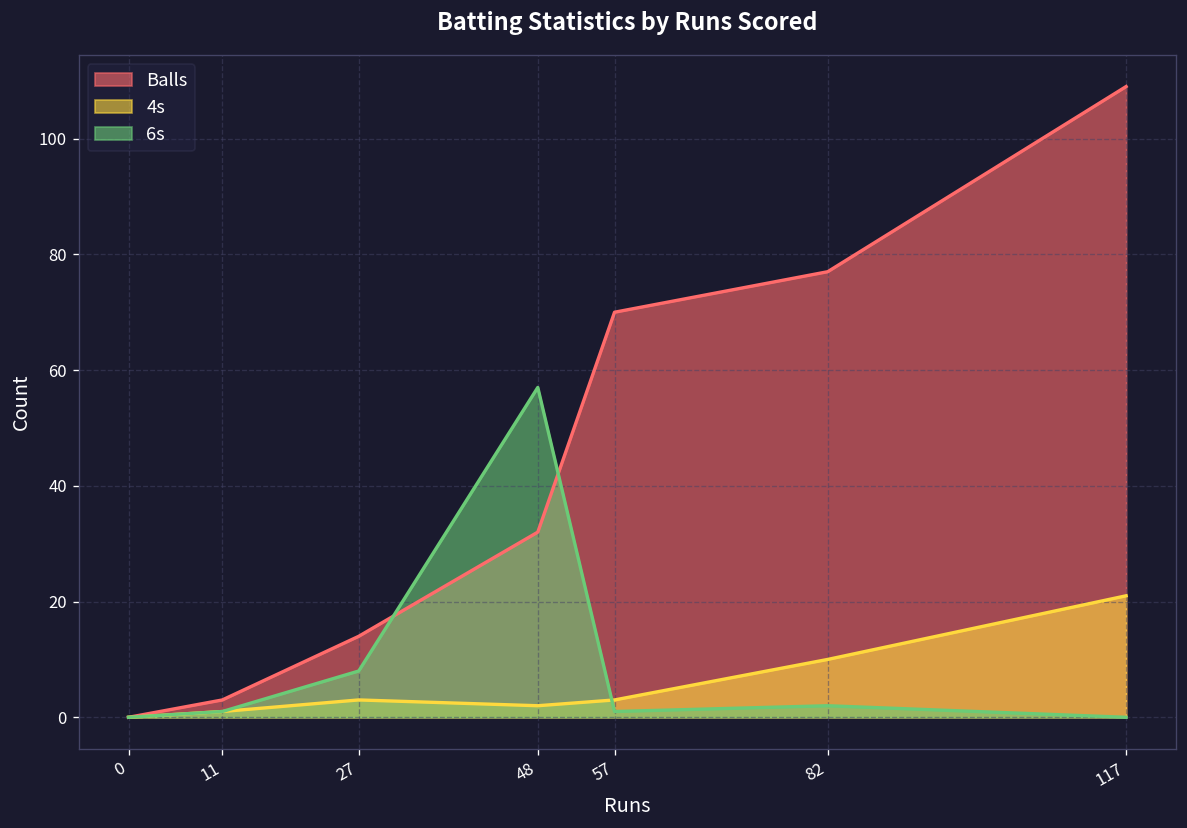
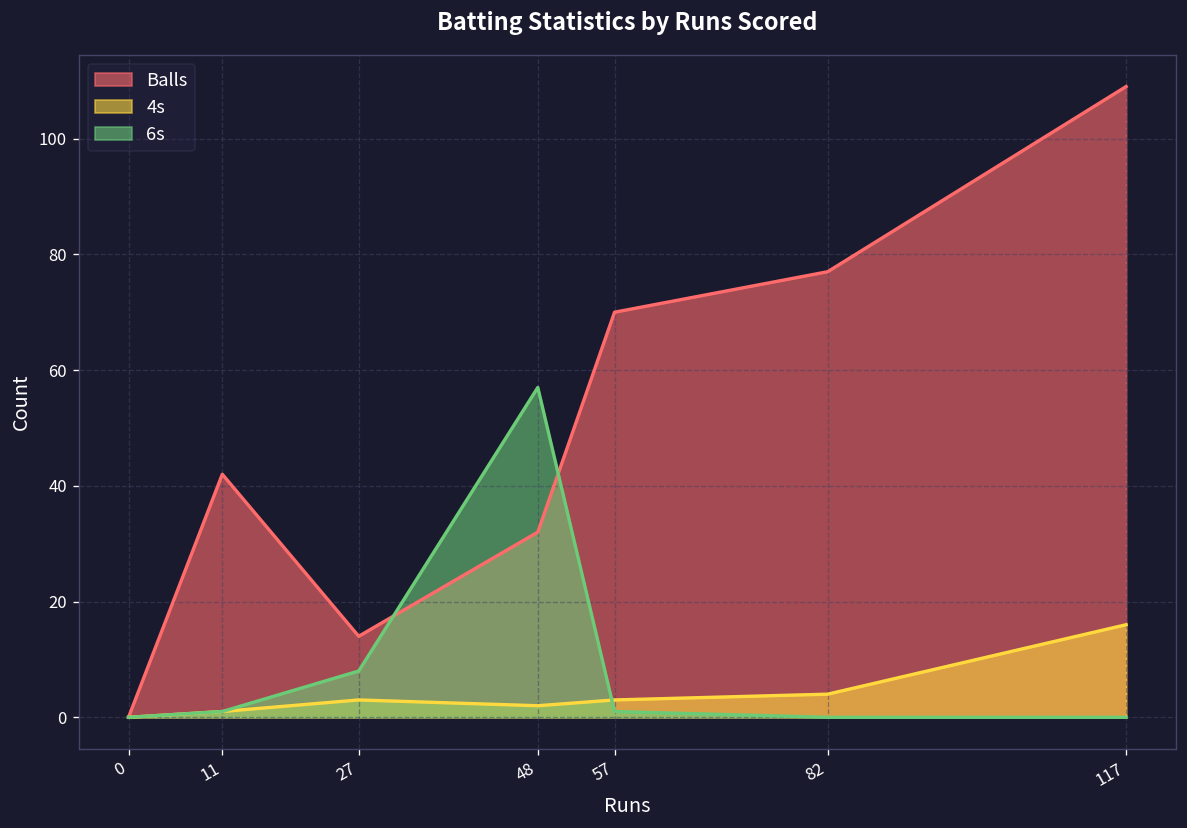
  {
    "Balls": {
-     "11": 3,
+     "11": 42,
      "27": 14,
      "48": 32,
      "57": 70,
      "82": 77,
      "117": 109
    },
    "4s": {
      "27": 3,
      "48": 2,
      "57": 3,
-     "82": 10,
-     "117": 21
+     "82": 4,
+     "117": 16
    },
    "6s": {
      "27": 8,
      "48": 57,
      "57": 1,
-     "82": 2,
+     "82": 0,
      "117": 0
    }
  }
